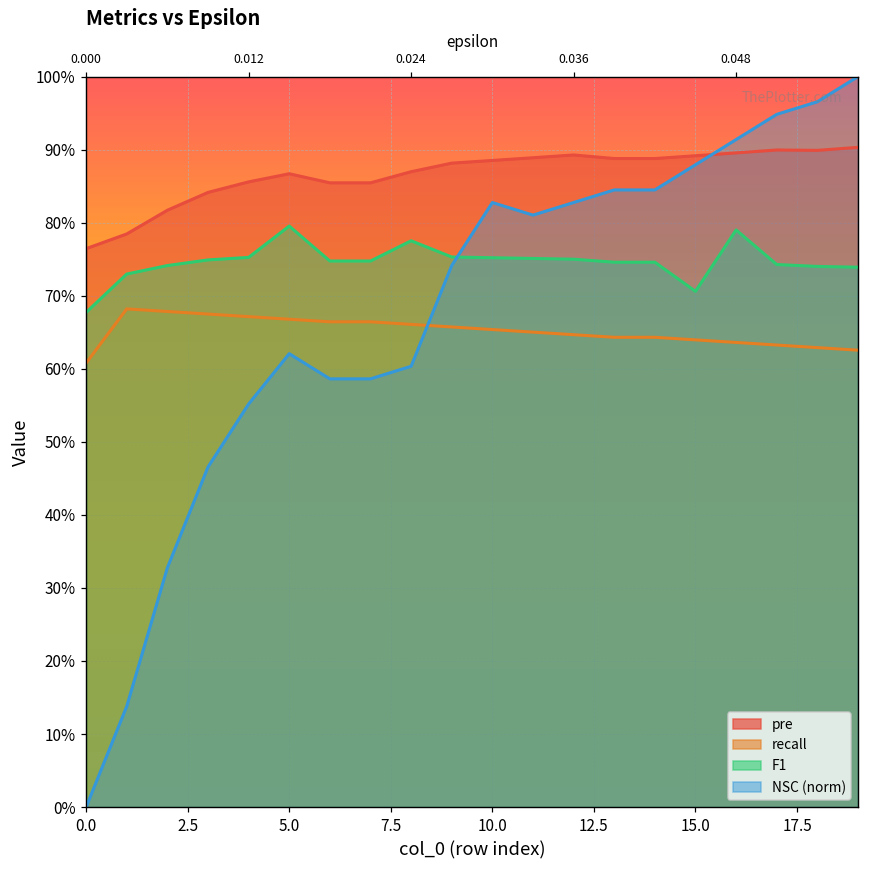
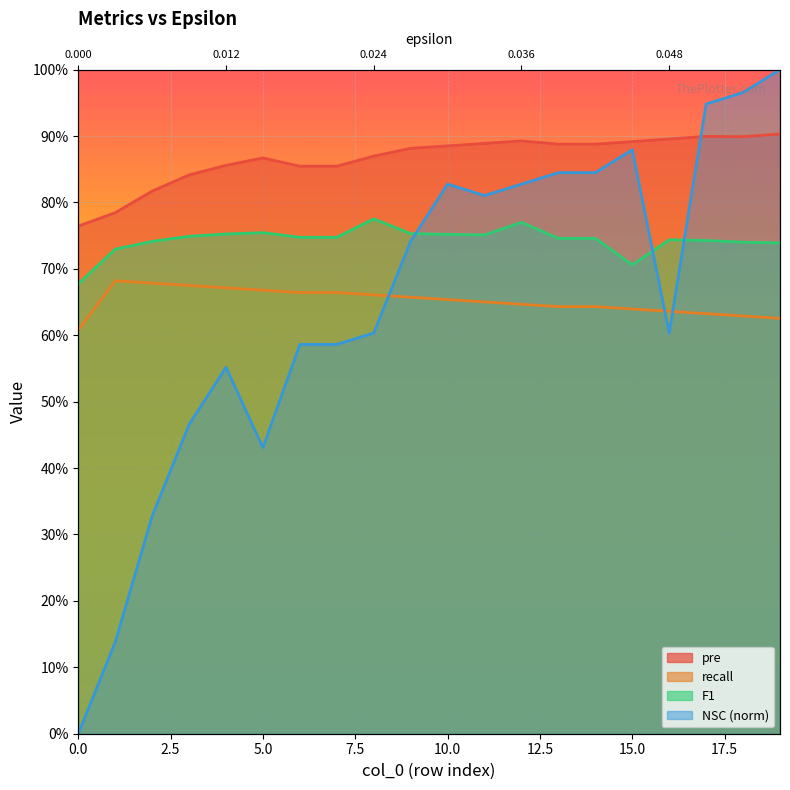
  {
    "F1": {
      "0.0": "68%",
      "0.012": "75%",
-     "5.0": "80%",
+     "5.0": "75%",
      "0.024": "78%",
      "10.0": "75%",
-     "0.036": "75%",
+     "0.036": "77%",
      "15.0": "71%",
-     "0.048": "79%"
+     "0.048": "74%"
    },
    "NSC (norm)": {
      "0.0": "0%",
      "0.012": "55%",
-     "5.0": "62%",
+     "5.0": "43%",
      "0.024": "60%",
      "10.0": "83%",
      "0.036": "83%",
      "15.0": "88%",
-     "0.048": "91%"
+     "0.048": "60%"
    }
  }
